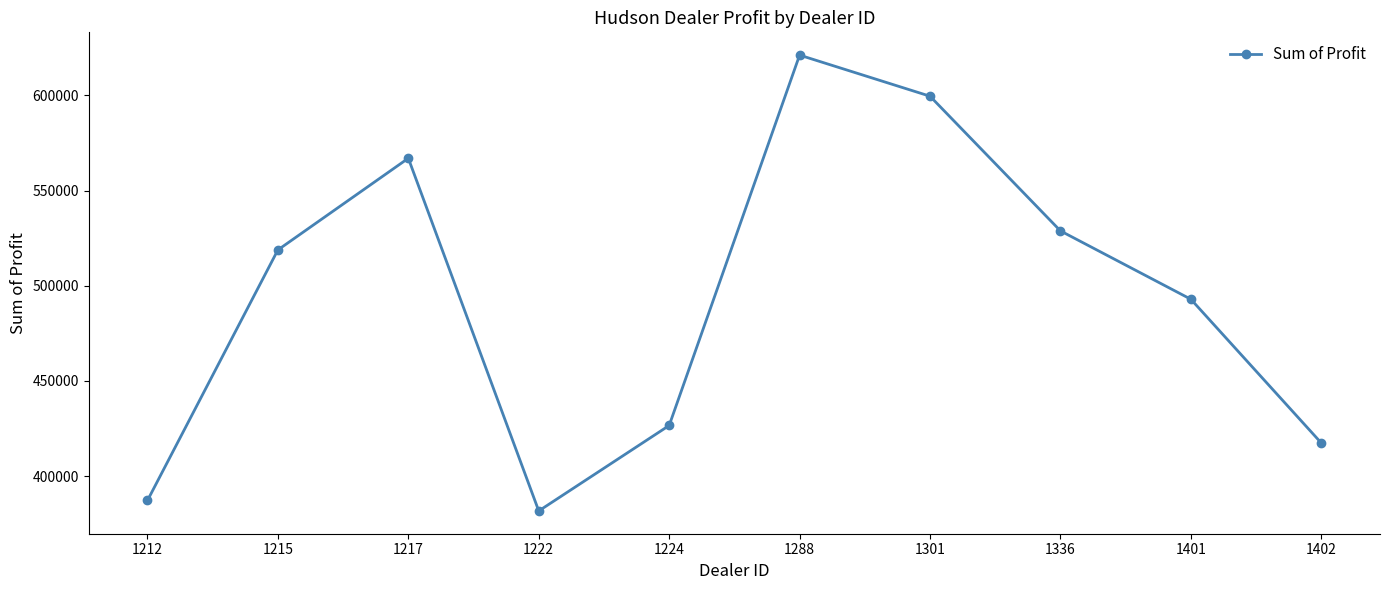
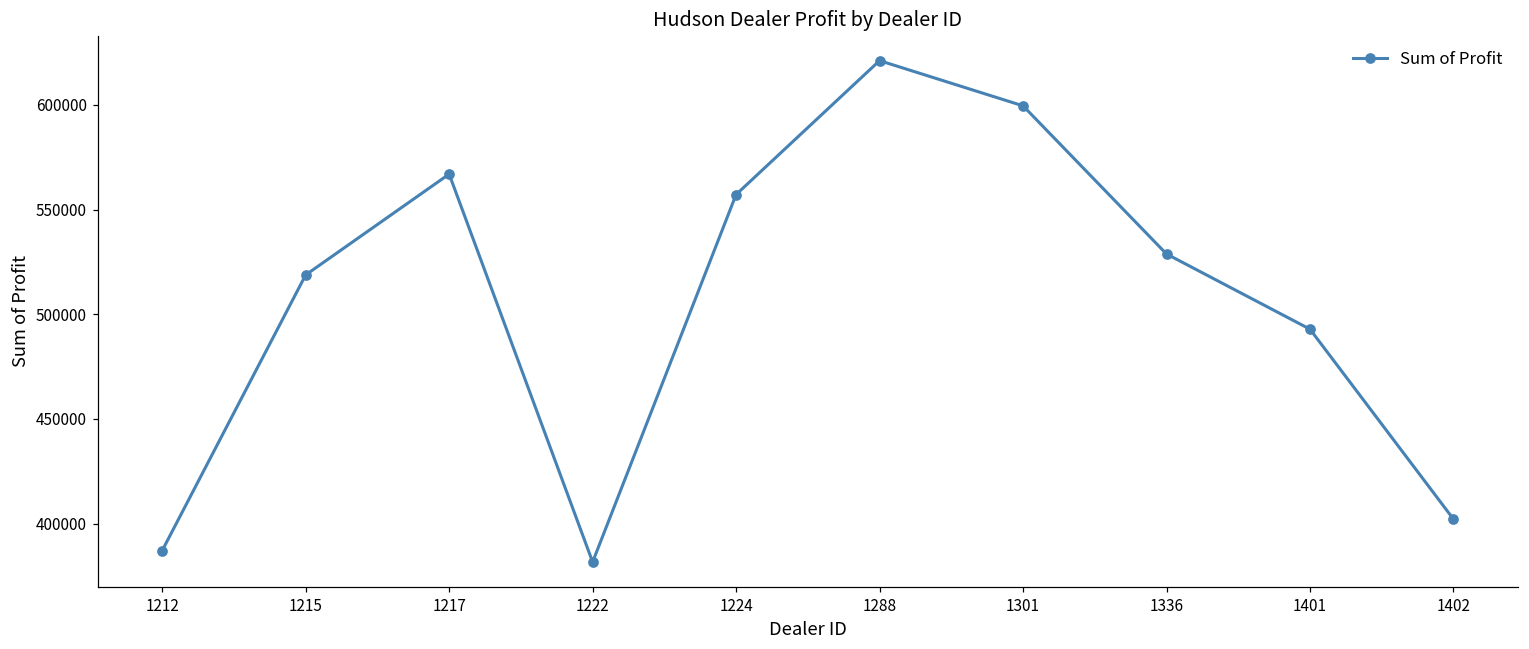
  {
    "1212": 387000,
    "1215": 519000,
    "1217": 567000,
    "1222": 382000,
-   "1224": 427000,
+   "1224": 557000,
    "1288": 621000,
    "1301": 600000,
    "1336": 529000,
    "1401": 493000,
-   "1402": 417000
+   "1402": 402000
  }
